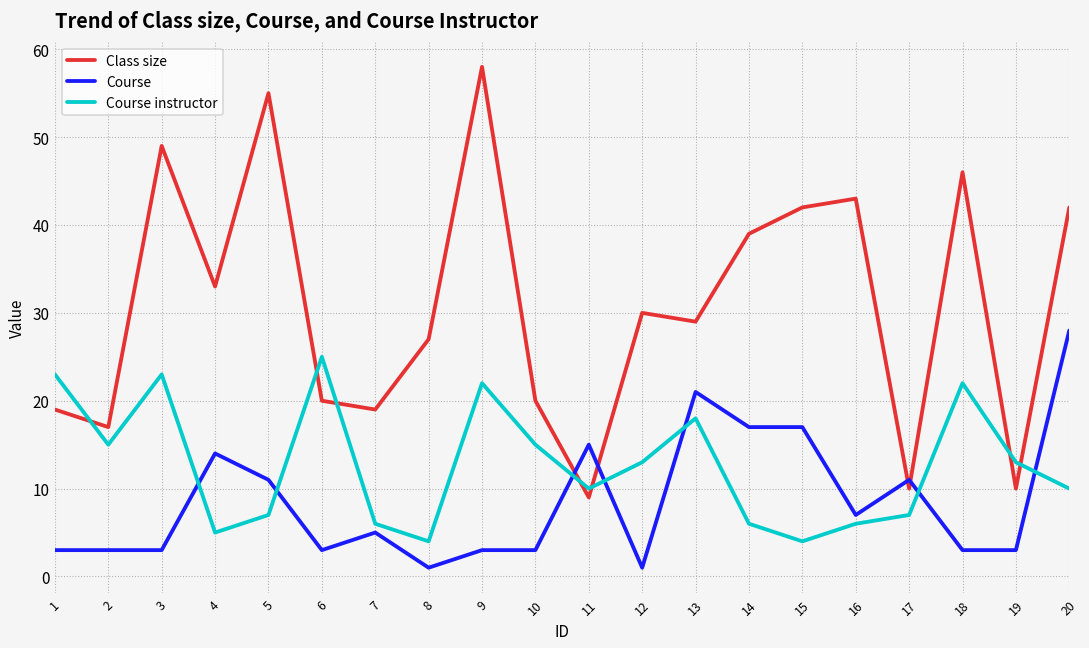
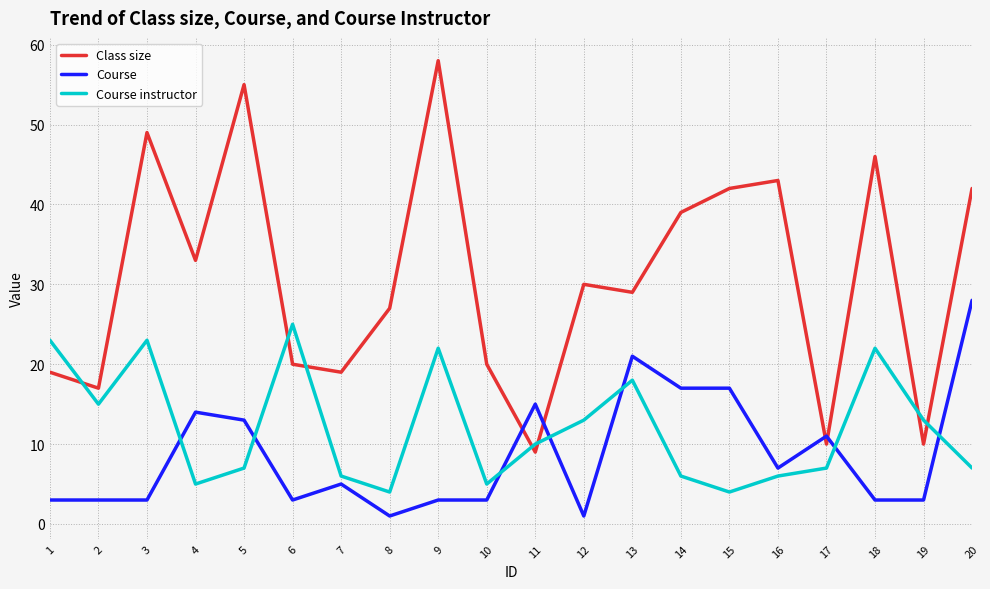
  {
    "Class size": {
      "1": 19,
      "2": 17,
      "3": 49,
      "4": 33,
      "5": 55,
      "6": 20,
      "7": 19,
      "8": 27,
      "9": 58,
      "10": 20,
      "11": 9,
      "12": 30,
      "13": 29,
      "14": 39,
      "15": 42,
      "16": 43,
      "17": 10,
      "18": 46,
      "19": 10,
      "20": 42
    },
    "Course": {
      "1": 3,
      "2": 3,
      "3": 3,
      "4": 14,
-     "5": 11,
+     "5": 13,
      "6": 3,
      "7": 5,
      "8": 1,
      "9": 3,
      "10": 3,
      "11": 15,
      "12": 1,
      "13": 21,
      "14": 17,
      "15": 17,
      "16": 7,
      "17": 11,
      "18": 3,
      "19": 3,
      "20": 28
    },
    "Course instructor": {
      "1": 23,
      "2": 15,
      "3": 23,
      "4": 5,
      "5": 7,
      "6": 25,
      "7": 6,
      "8": 4,
      "9": 22,
-     "10": 15,
+     "10": 5,
      "11": 10,
      "12": 13,
      "13": 18,
      "14": 6,
      "15": 4,
      "16": 6,
      "17": 7,
      "18": 22,
      "19": 13,
-     "20": 10
+     "20": 7
    }
  }
